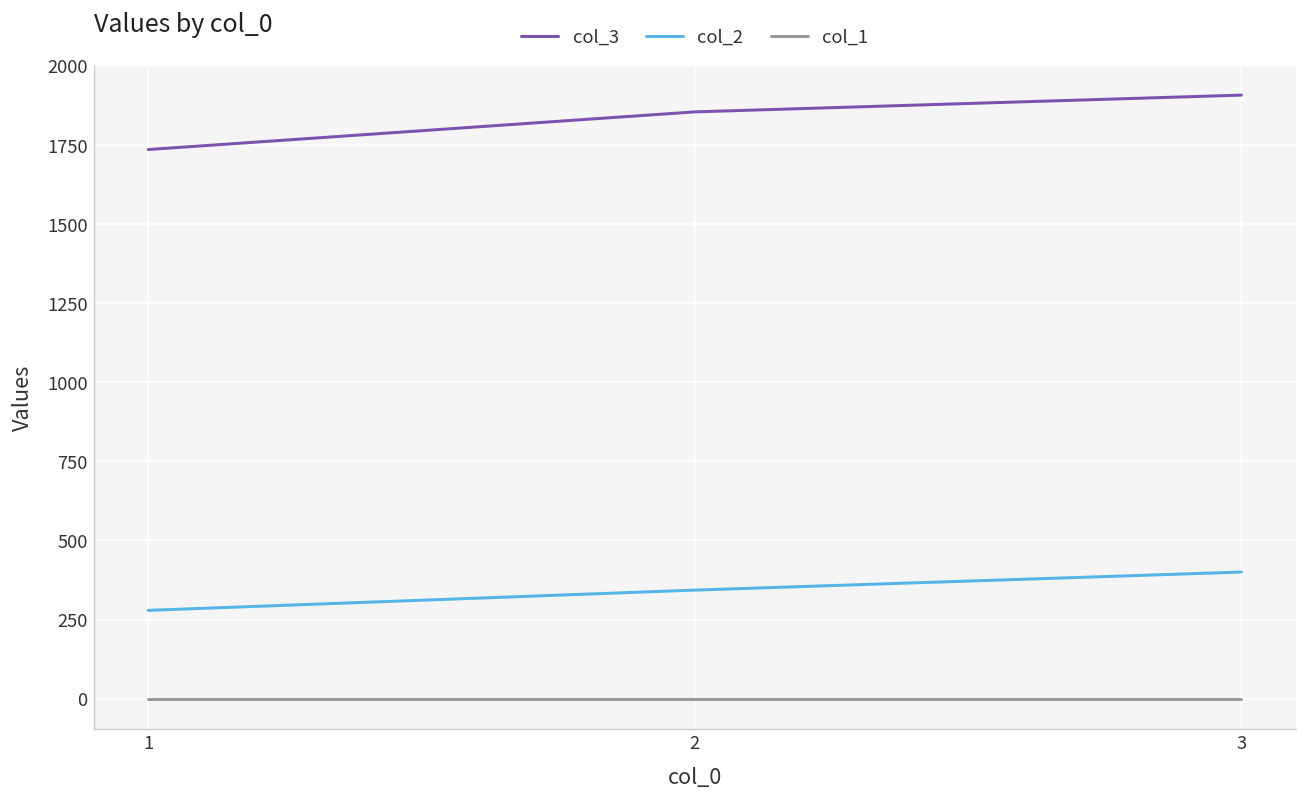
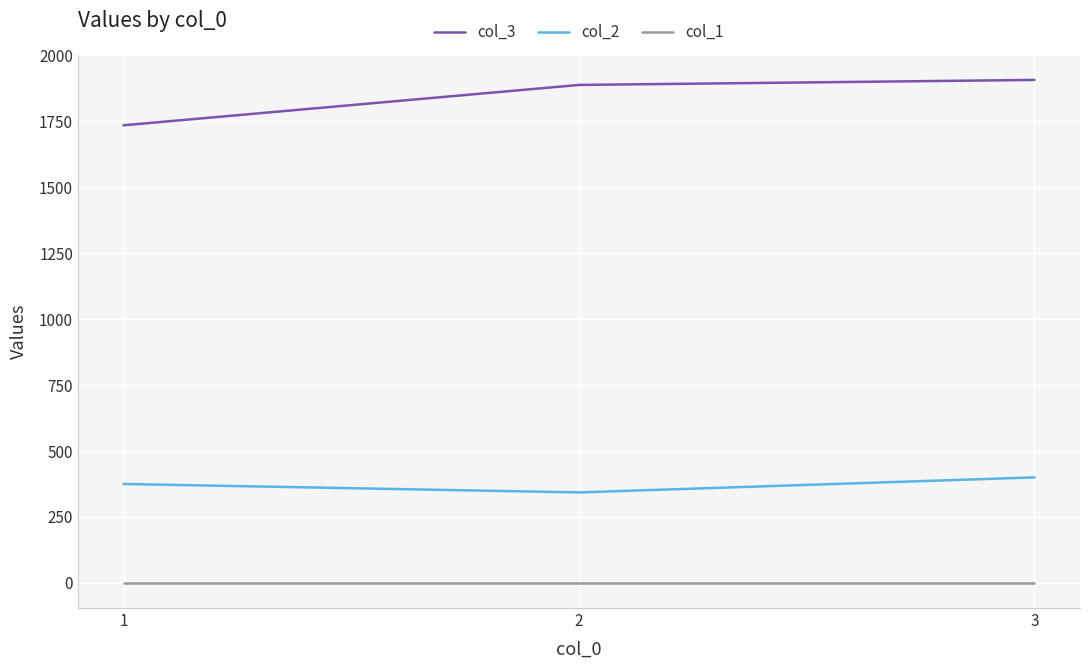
  {
    "col_3": {
      "1": 1740,
-     "2": 1850,
+     "2": 1890,
      "3": 1910
    },
    "col_2": {
-     "1": 280,
+     "1": 380,
      "2": 340,
      "3": 400
    },
    "col_1": {
      "1": 0,
      "2": 0,
      "3": 0
    }
  }
